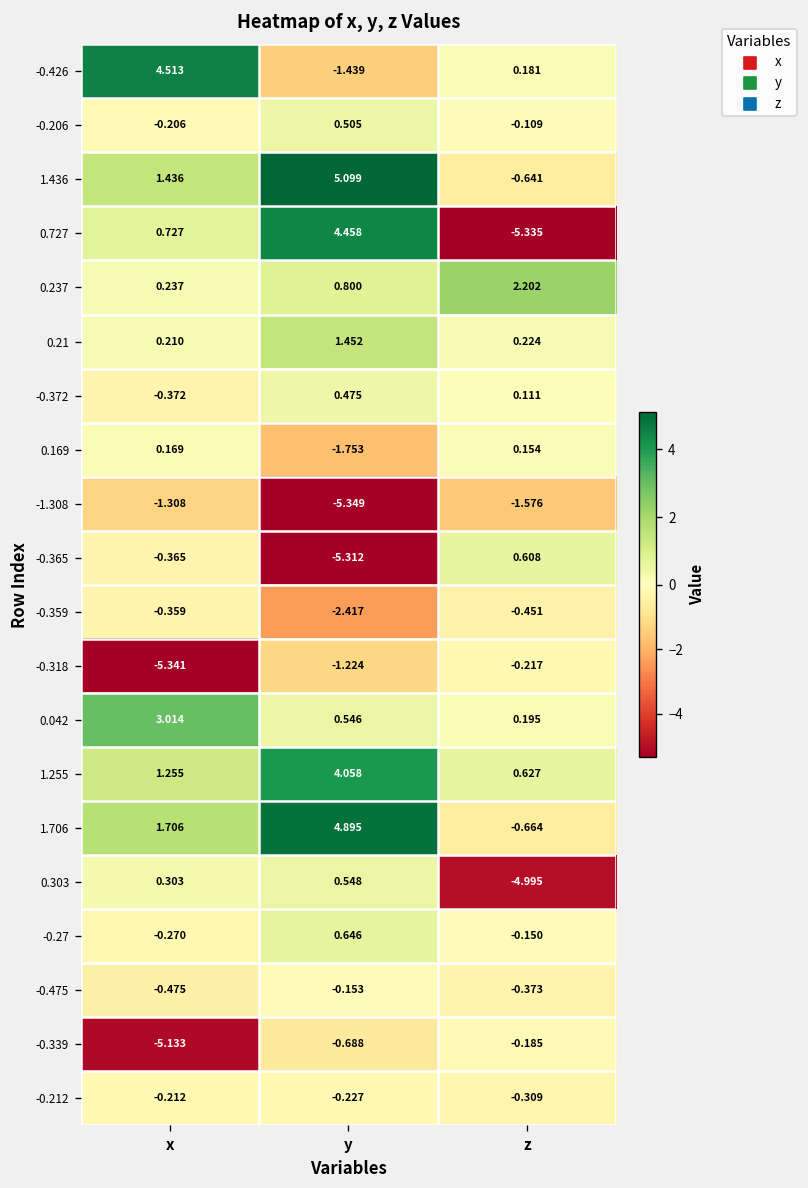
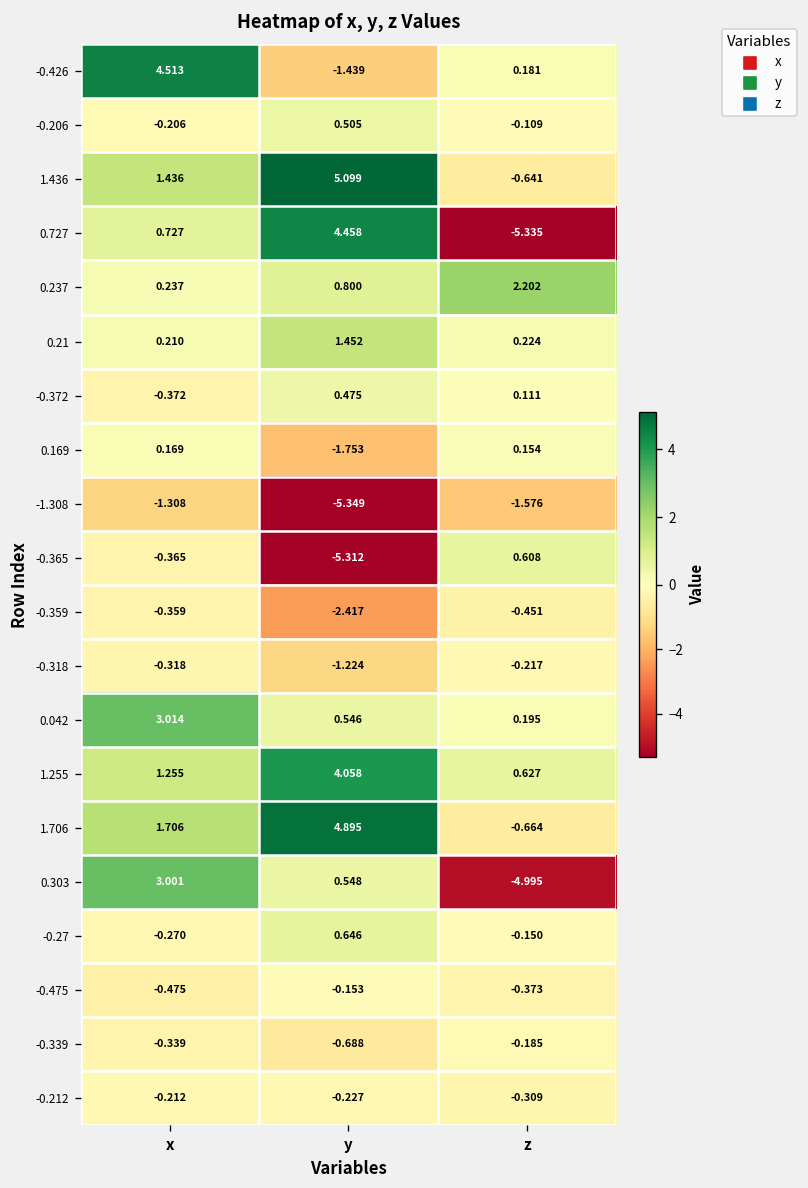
  {
    "-0.426": {
      "x": 4.513,
      "y": -1.439,
      "z": 0.181
    },
    "-0.206": {
      "x": -0.206,
      "y": 0.505,
      "z": -0.109
    },
    "1.436": {
      "x": 1.436,
      "y": 5.099,
      "z": -0.641
    },
    "0.727": {
      "x": 0.727,
      "y": 4.458,
      "z": -5.335
    },
    "0.237": {
      "x": 0.237,
      "y": 0.800,
      "z": 2.202
    },
    "0.21": {
      "x": 0.210,
      "y": 1.452,
      "z": 0.224
    },
    "-0.372": {
      "x": -0.372,
      "y": 0.475,
      "z": 0.111
    },
    "0.169": {
      "x": 0.169,
      "y": -1.753,
      "z": 0.154
    },
    "-1.308": {
      "x": -1.308,
      "y": -5.349,
      "z": -1.576
    },
    "-0.365": {
      "x": -0.365,
      "y": -5.312,
      "z": 0.608
    },
    "-0.359": {
      "x": -0.359,
      "y": -2.417,
      "z": -0.451
    },
    "-0.318": {
-     "x": -5.341,
+     "x": -0.318,
      "y": -1.224,
      "z": -0.217
    },
    "0.042": {
      "x": 3.014,
      "y": 0.546,
      "z": 0.195
    },
    "1.255": {
      "x": 1.255,
      "y": 4.058,
      "z": 0.627
    },
    "1.706": {
      "x": 1.706,
      "y": 4.895,
      "z": -0.664
    },
    "0.303": {
-     "x": 0.303,
+     "x": 3.001,
      "y": 0.548,
      "z": -4.995
    },
    "-0.27": {
      "x": -0.270,
      "y": 0.646,
      "z": -0.150
    },
    "-0.475": {
      "x": -0.475,
      "y": -0.153,
      "z": -0.373
    },
    "-0.339": {
-     "x": -5.133,
+     "x": -0.339,
      "y": -0.688,
      "z": -0.185
    },
    "-0.212": {
      "x": -0.212,
      "y": -0.227,
      "z": -0.309
    }
  }
